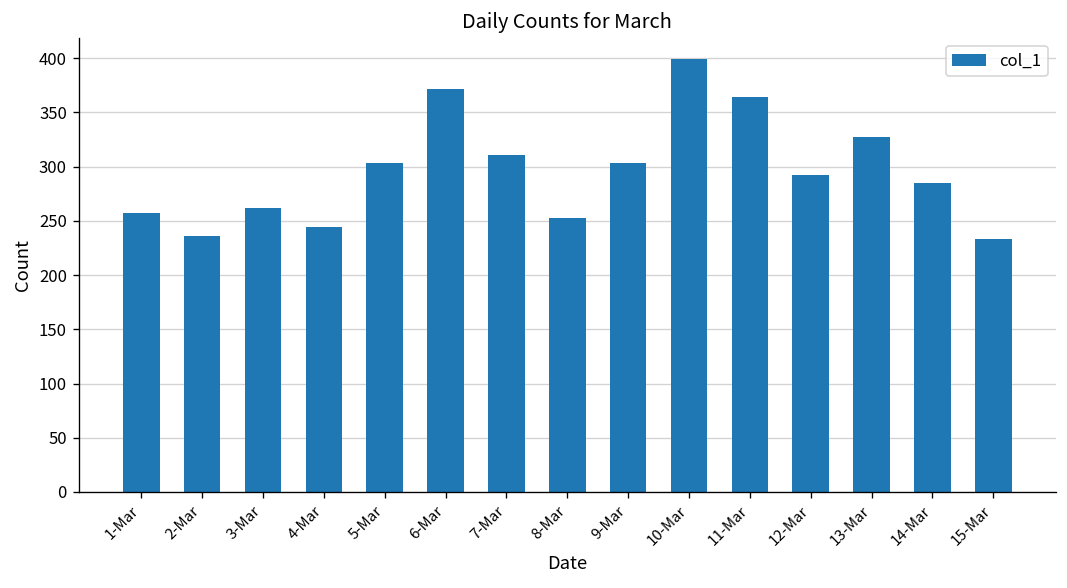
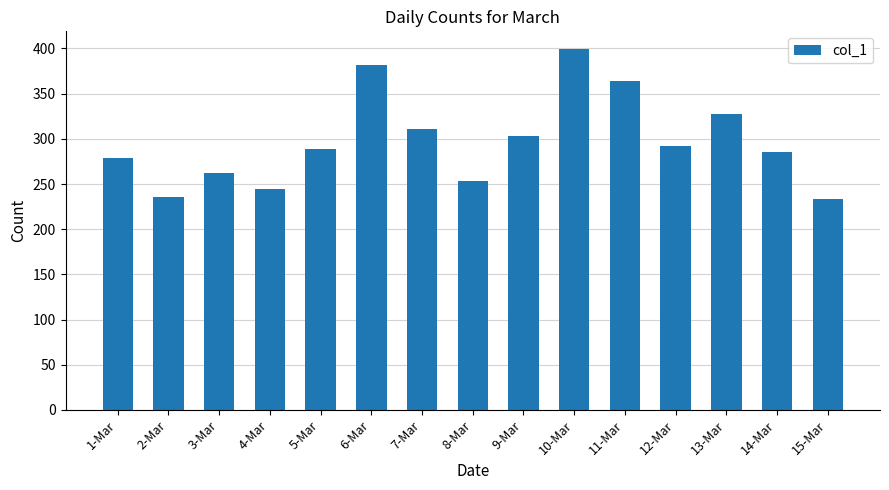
  {
-   "1-Mar": 260,
+   "1-Mar": 280,
    "2-Mar": 240,
    "3-Mar": 260,
    "4-Mar": 240,
-   "5-Mar": 300,
-   "6-Mar": 370,
+   "5-Mar": 290,
+   "6-Mar": 380,
    "7-Mar": 310,
    "8-Mar": 250,
    "9-Mar": 300,
    "10-Mar": 400,
    "11-Mar": 360,
    "12-Mar": 290,
    "13-Mar": 330,
    "14-Mar": 290,
    "15-Mar": 230
  }
